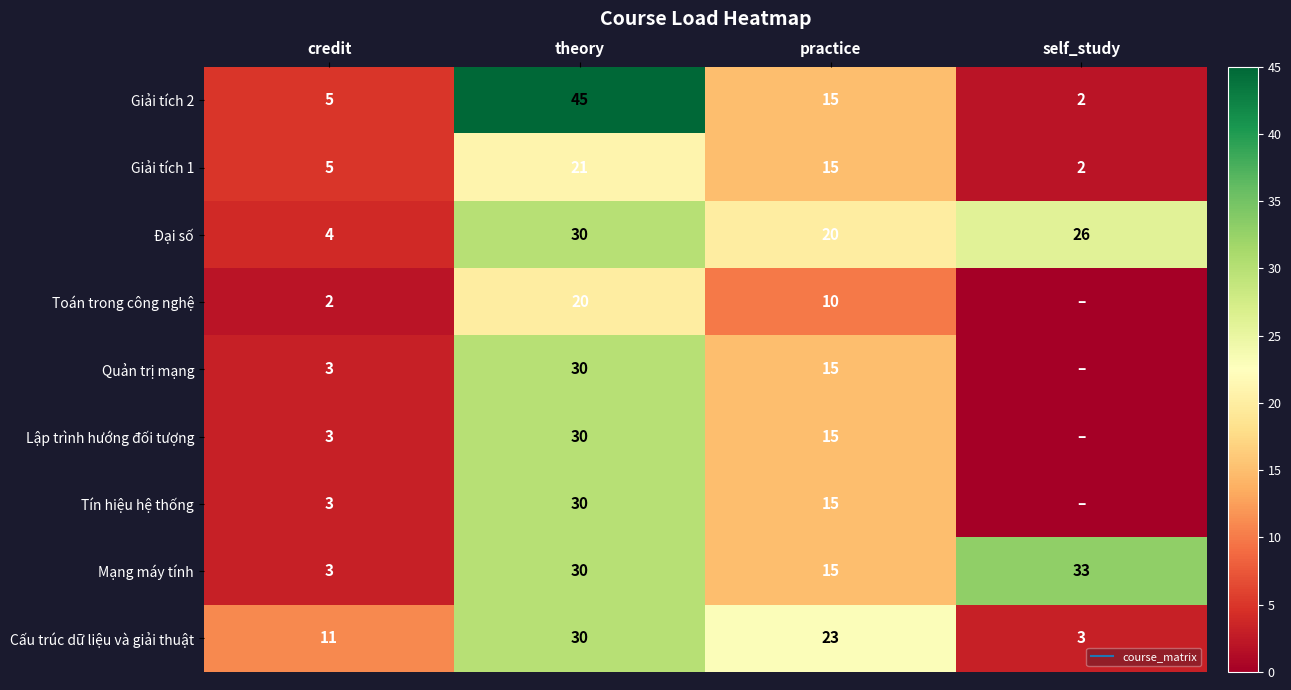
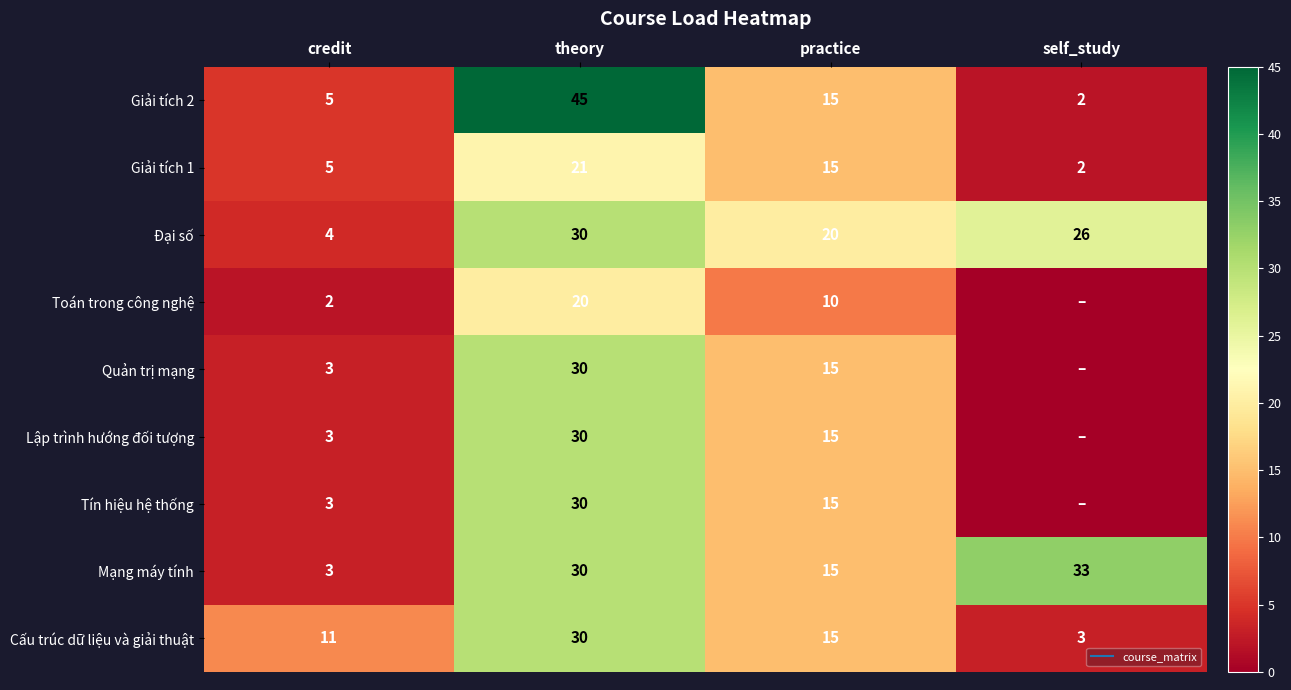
  {
    "Giải tích 2": {
      "credit": 5,
      "theory": 45,
      "practice": 15,
      "self_study": 2
    },
    "Giải tích 1": {
      "credit": 5,
      "theory": 21,
      "practice": 15,
      "self_study": 2
    },
    "Đại số": {
      "credit": 4,
      "theory": 30,
      "practice": 20,
      "self_study": 26
    },
    "Toán trong công nghệ": {
      "credit": 2,
      "theory": 20,
      "practice": 10
    },
    "Quản trị mạng": {
      "credit": 3,
      "theory": 30,
      "practice": 15
    },
    "Lập trình hướng đối tượng": {
      "credit": 3,
      "theory": 30,
      "practice": 15
    },
    "Tín hiệu hệ thống": {
      "credit": 3,
      "theory": 30,
      "practice": 15
    },
    "Mạng máy tính": {
      "credit": 3,
      "theory": 30,
      "practice": 15,
      "self_study": 33
    },
    "Cấu trúc dữ liệu và giải thuật": {
      "credit": 11,
      "theory": 30,
-     "practice": 23,
+     "practice": 15,
      "self_study": 3
    }
  }
